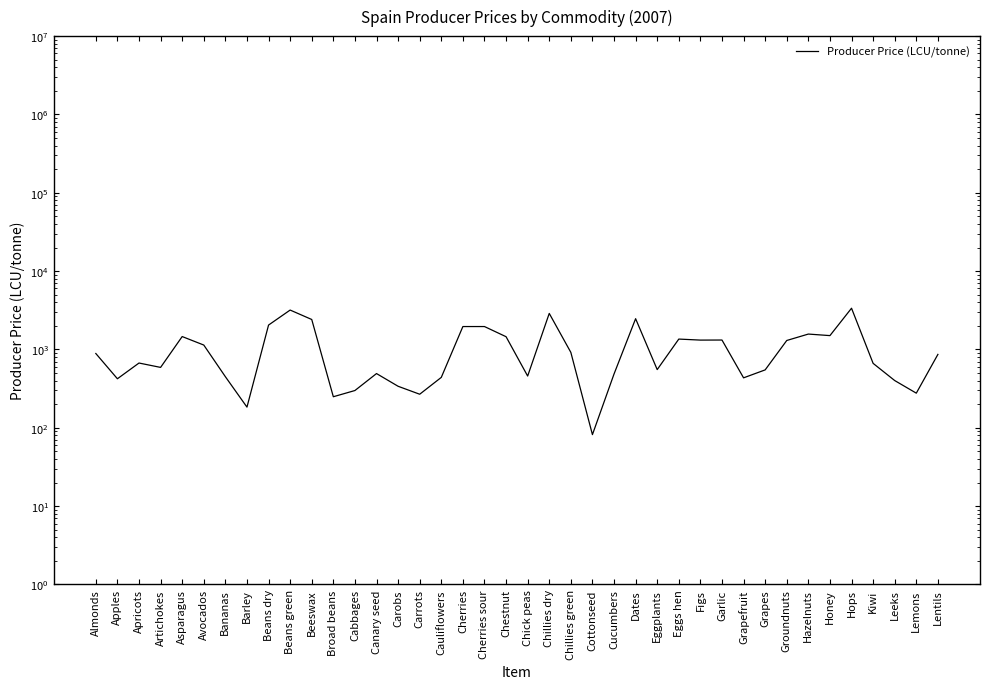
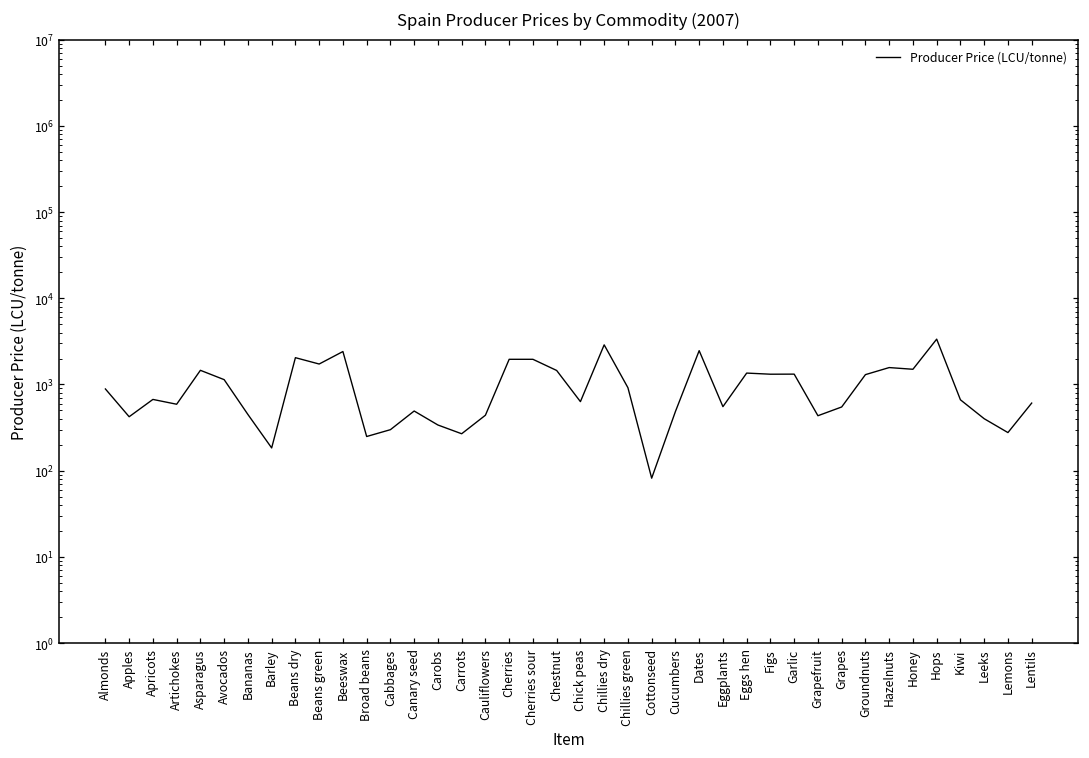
  {
    "Almonds": 900,
    "Apples": 400,
    "Apricots": 700,
    "Artichokes": 600,
    "Asparagus": 1500,
    "Avocados": 1100,
    "Bananas": 400,
    "Barley": 180,
    "Beans dry": 2000,
-   "Beans green": 3200,
+   "Beans green": 1700,
    "Beeswax": 2400,
    "Broad beans": 250,
    "Cabbages": 300,
    "Canary seed": 500,
    "Carobs": 340,
    "Carrots": 270,
    "Cauliflowers": 400,
    "Cherries": 2000,
    "Cherries sour": 2000,
    "Chestnut": 1500,
-   "Chick peas": 500,
+   "Chick peas": 600,
    "Chillies dry": 2900,
    "Chillies green": 900,
    "Cottonseed": 80,
    "Cucumbers": 500,
    "Dates": 2500,
    "Eggplants": 600,
    "Eggs hen": 1400,
    "Figs": 1300,
    "Garlic": 1300,
    "Grapefruit": 400,
    "Grapes": 500,
    "Groundnuts": 1300,
    "Hazelnuts": 1600,
    "Honey": 1500,
    "Hops": 3400,
    "Kiwi": 700,
    "Leeks": 400,
    "Lemons": 280,
-   "Lentils": 900
+   "Lentils": 600
  }
